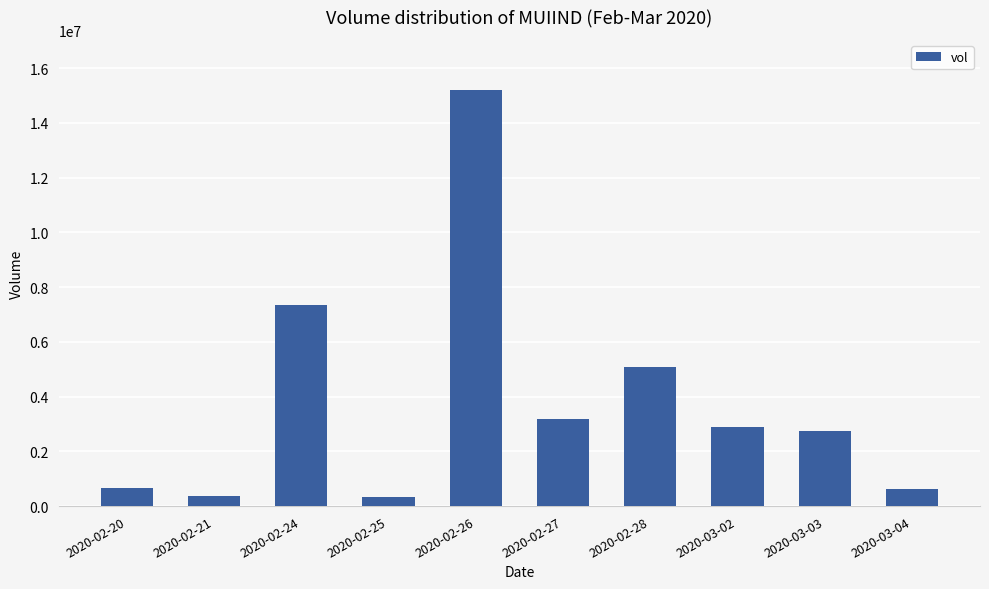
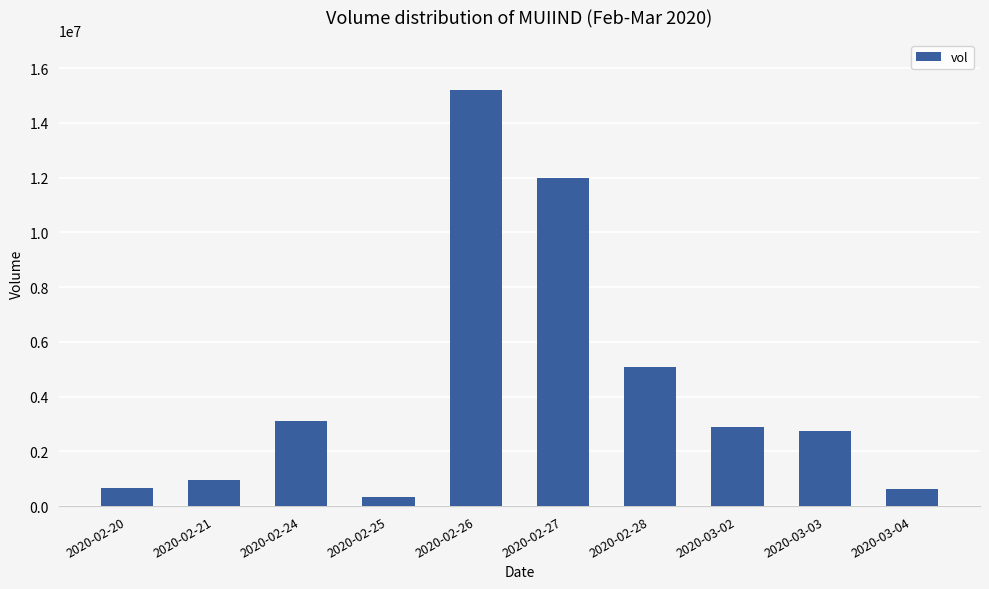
  {
    "2020-02-20": 700000,
-   "2020-02-21": 400000,
-   "2020-02-24": 7400000,
+   "2020-02-21": 900000,
+   "2020-02-24": 3100000,
    "2020-02-25": 300000,
    "2020-02-26": 15200000,
-   "2020-02-27": 3200000,
+   "2020-02-27": 12000000,
    "2020-02-28": 5100000,
    "2020-03-02": 2900000,
    "2020-03-03": 2700000,
    "2020-03-04": 600000
  }
